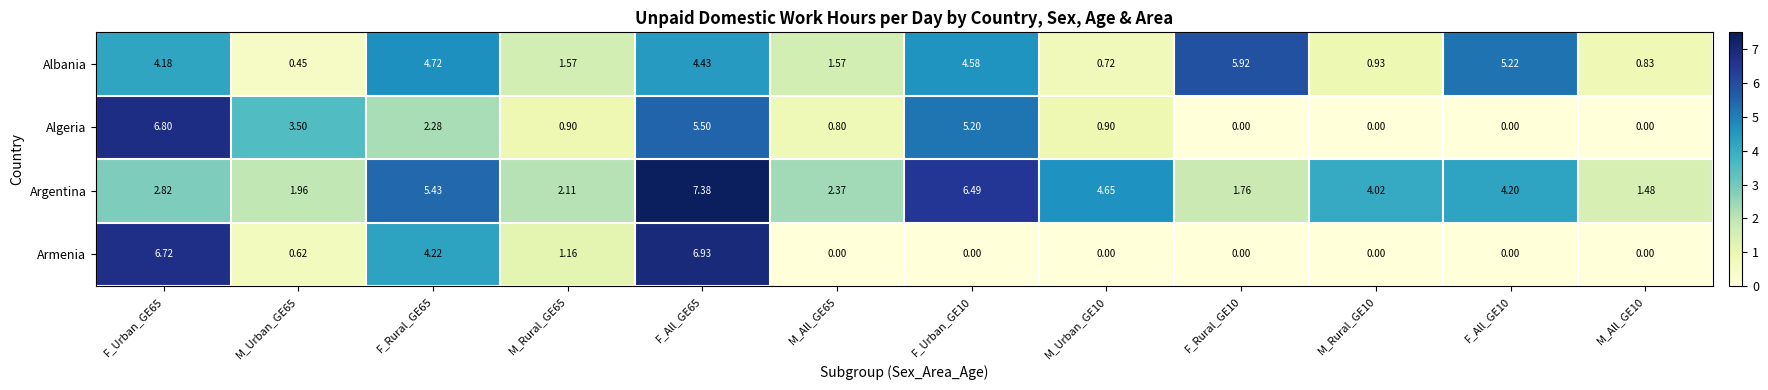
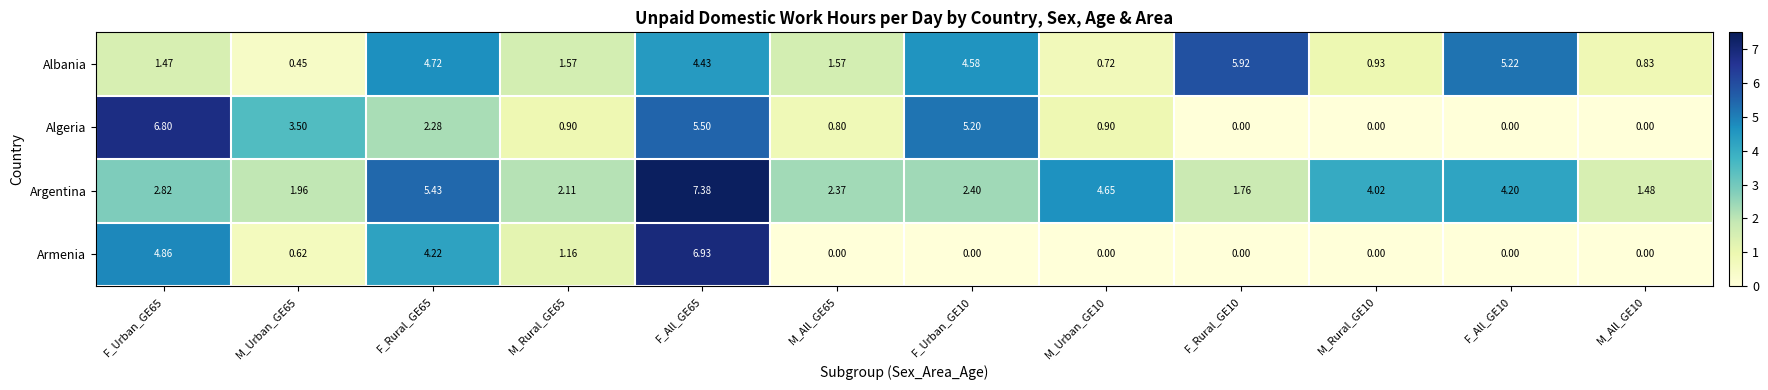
  {
    "Albania": {
-     "F_Urban_GE65": 4.18,
+     "F_Urban_GE65": 1.47,
      "M_Urban_GE65": 0.45,
      "F_Rural_GE65": 4.72,
      "M_Rural_GE65": 1.57,
      "F_All_GE65": 4.43,
      "M_All_GE65": 1.57,
      "F_Urban_GE10": 4.58,
      "M_Urban_GE10": 0.72,
      "F_Rural_GE10": 5.92,
      "M_Rural_GE10": 0.93,
      "F_All_GE10": 5.22,
      "M_All_GE10": 0.83
    },
    "Algeria": {
      "F_Urban_GE65": 6.80,
      "M_Urban_GE65": 3.50,
      "F_Rural_GE65": 2.28,
      "M_Rural_GE65": 0.90,
      "F_All_GE65": 5.50,
      "M_All_GE65": 0.80,
      "F_Urban_GE10": 5.20,
      "M_Urban_GE10": 0.90,
      "F_Rural_GE10": 0.00,
      "M_Rural_GE10": 0.00,
      "F_All_GE10": 0.00,
      "M_All_GE10": 0.00
    },
    "Argentina": {
      "F_Urban_GE65": 2.82,
      "M_Urban_GE65": 1.96,
      "F_Rural_GE65": 5.43,
      "M_Rural_GE65": 2.11,
      "F_All_GE65": 7.38,
      "M_All_GE65": 2.37,
-     "F_Urban_GE10": 6.49,
+     "F_Urban_GE10": 2.40,
      "M_Urban_GE10": 4.65,
      "F_Rural_GE10": 1.76,
      "M_Rural_GE10": 4.02,
      "F_All_GE10": 4.20,
      "M_All_GE10": 1.48
    },
    "Armenia": {
-     "F_Urban_GE65": 6.72,
+     "F_Urban_GE65": 4.86,
      "M_Urban_GE65": 0.62,
      "F_Rural_GE65": 4.22,
      "M_Rural_GE65": 1.16,
      "F_All_GE65": 6.93,
      "M_All_GE65": 0.00,
      "F_Urban_GE10": 0.00,
      "M_Urban_GE10": 0.00,
      "F_Rural_GE10": 0.00,
      "M_Rural_GE10": 0.00,
      "F_All_GE10": 0.00,
      "M_All_GE10": 0.00
    }
  }
